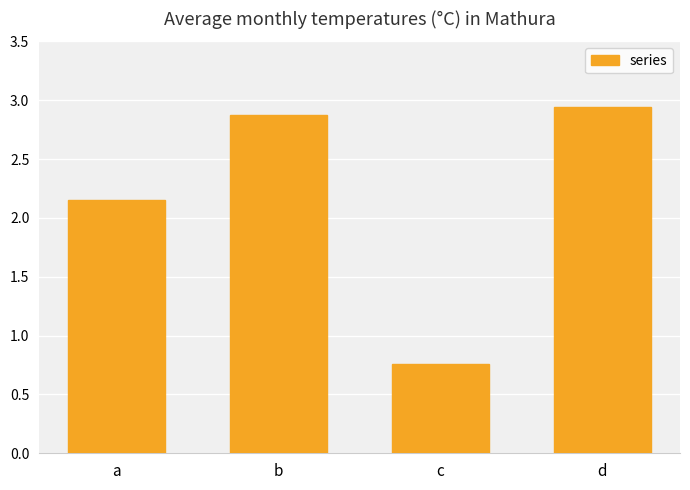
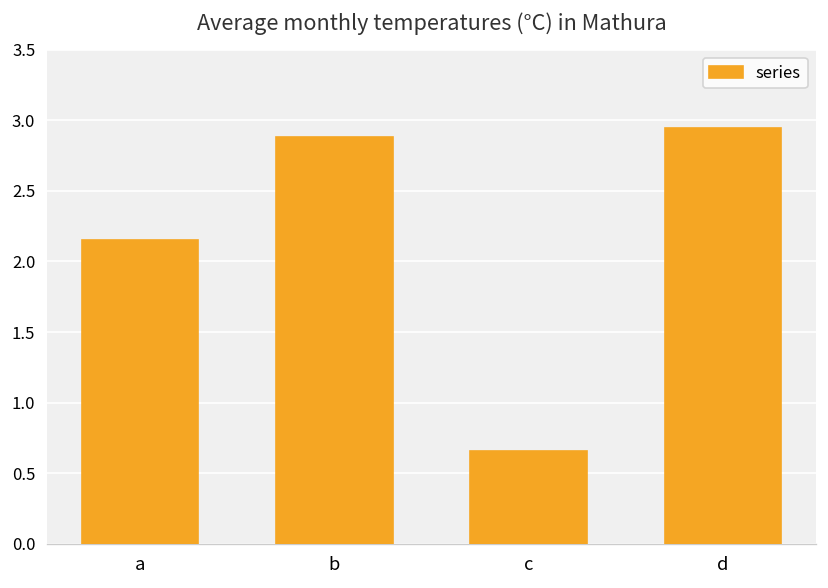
  {
    "a": 2.15,
    "b": 2.88,
-   "c": 0.76,
+   "c": 0.66,
    "d": 2.95
  }
